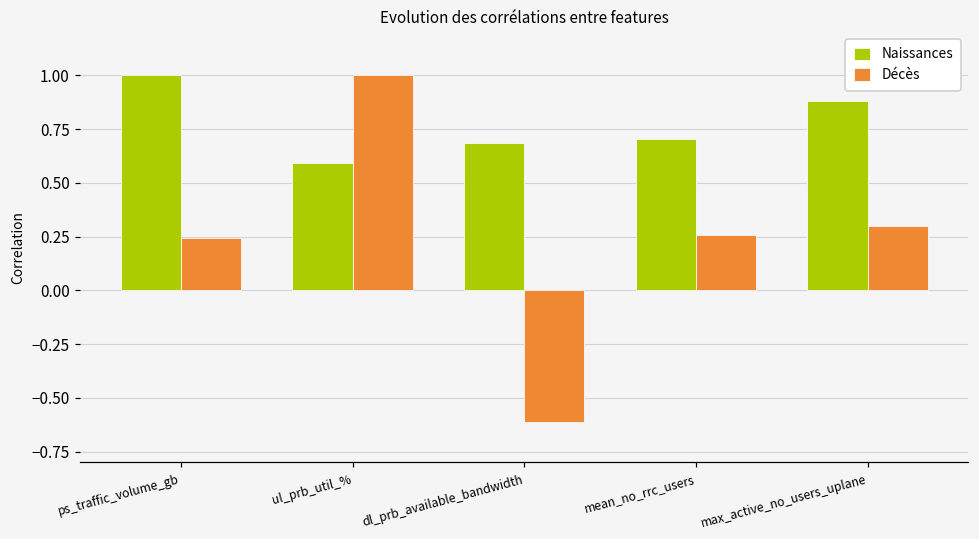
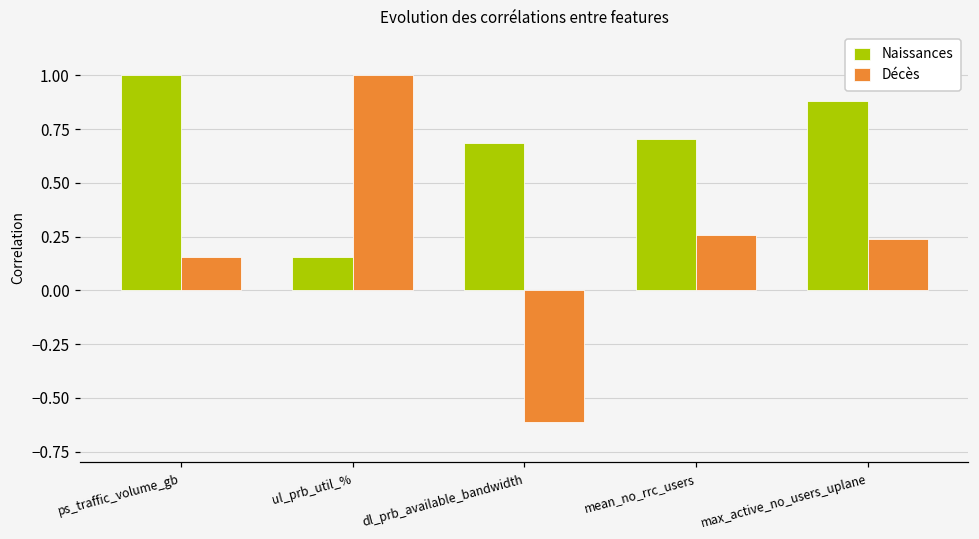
  {
    "Naissances": {
      "ps_traffic_volume_gb": 1.00,
-     "ul_prb_util_%": 0.59,
+     "ul_prb_util_%": 0.16,
      "dl_prb_available_bandwidth": 0.69,
      "mean_no_rrc_users": 0.70,
      "max_active_no_users_uplane": 0.88
    },
    "Décès": {
-     "ps_traffic_volume_gb": 0.24,
+     "ps_traffic_volume_gb": 0.16,
      "ul_prb_util_%": 1.00,
      "dl_prb_available_bandwidth": -0.61,
      "mean_no_rrc_users": 0.26,
-     "max_active_no_users_uplane": 0.30
+     "max_active_no_users_uplane": 0.24
    }
  }
